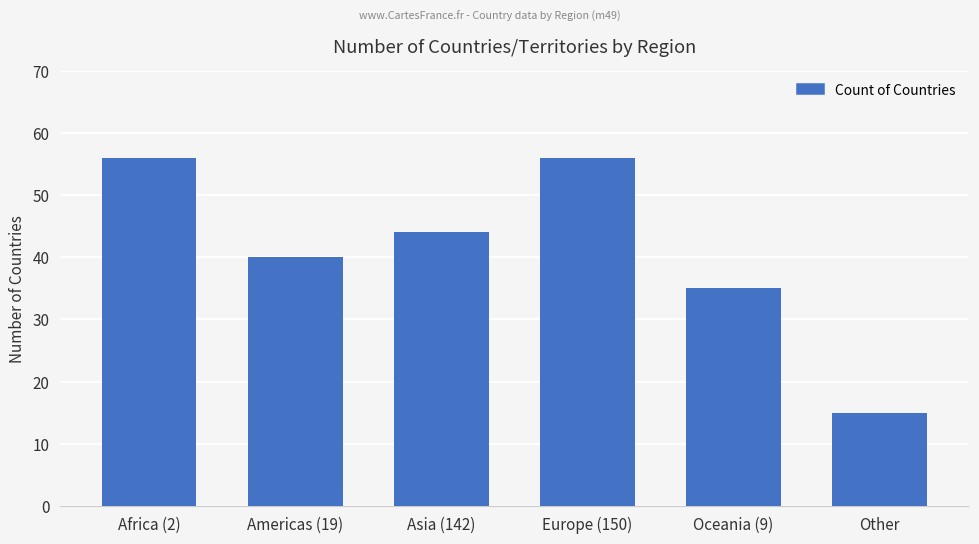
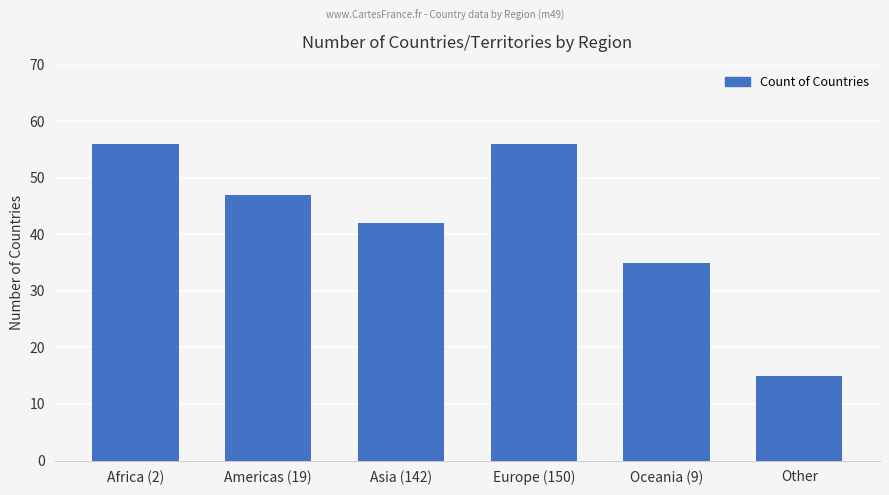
  {
    "Africa (2)": 56,
-   "Americas (19)": 40,
-   "Asia (142)": 44,
+   "Americas (19)": 47,
+   "Asia (142)": 42,
    "Europe (150)": 56,
    "Oceania (9)": 35,
    "Other": 15
  }
